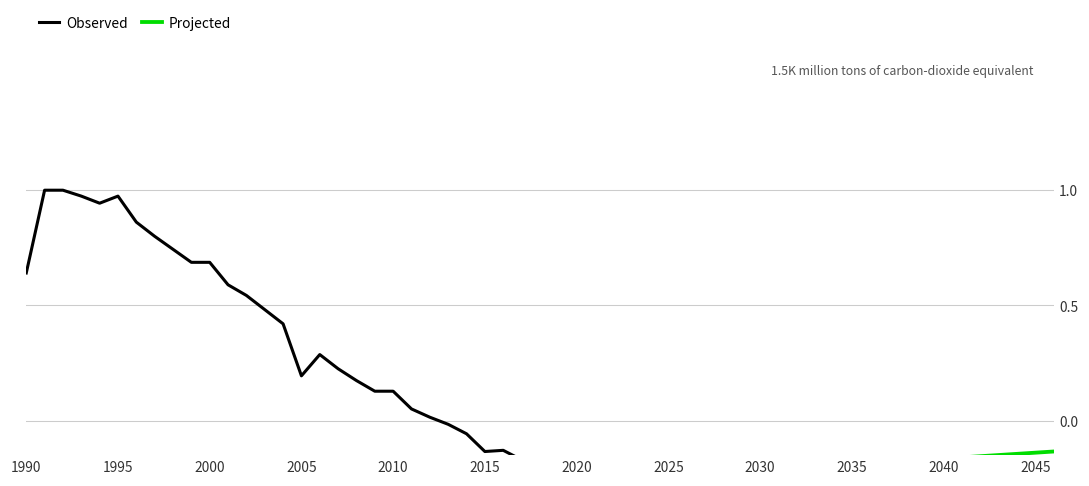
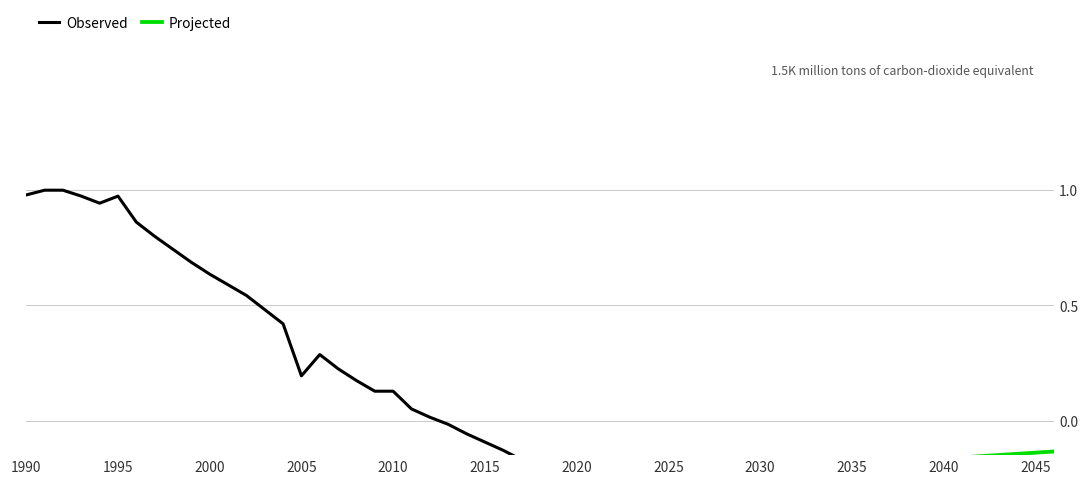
  {
    "Observed": {
-     "1990": 0.64,
+     "1990": 0.98,
      "1995": 0.97,
-     "2000": 0.69,
+     "2000": 0.64,
      "2005": 0.19,
      "2010": 0.13,
-     "2015": -0.13
+     "2015": -0.09
    },
    "Projected": {
      "2045": -0.14
    }
  }
